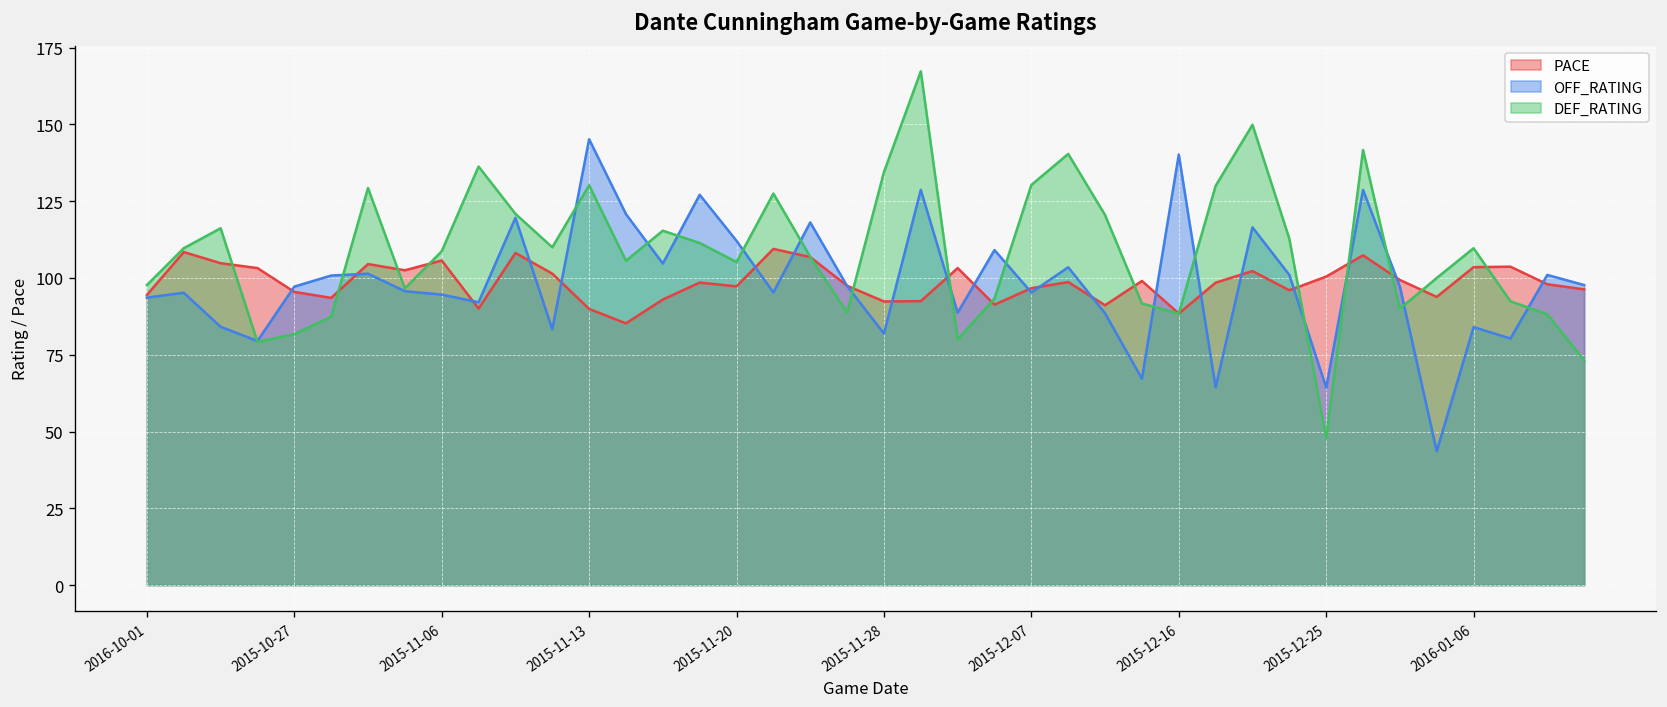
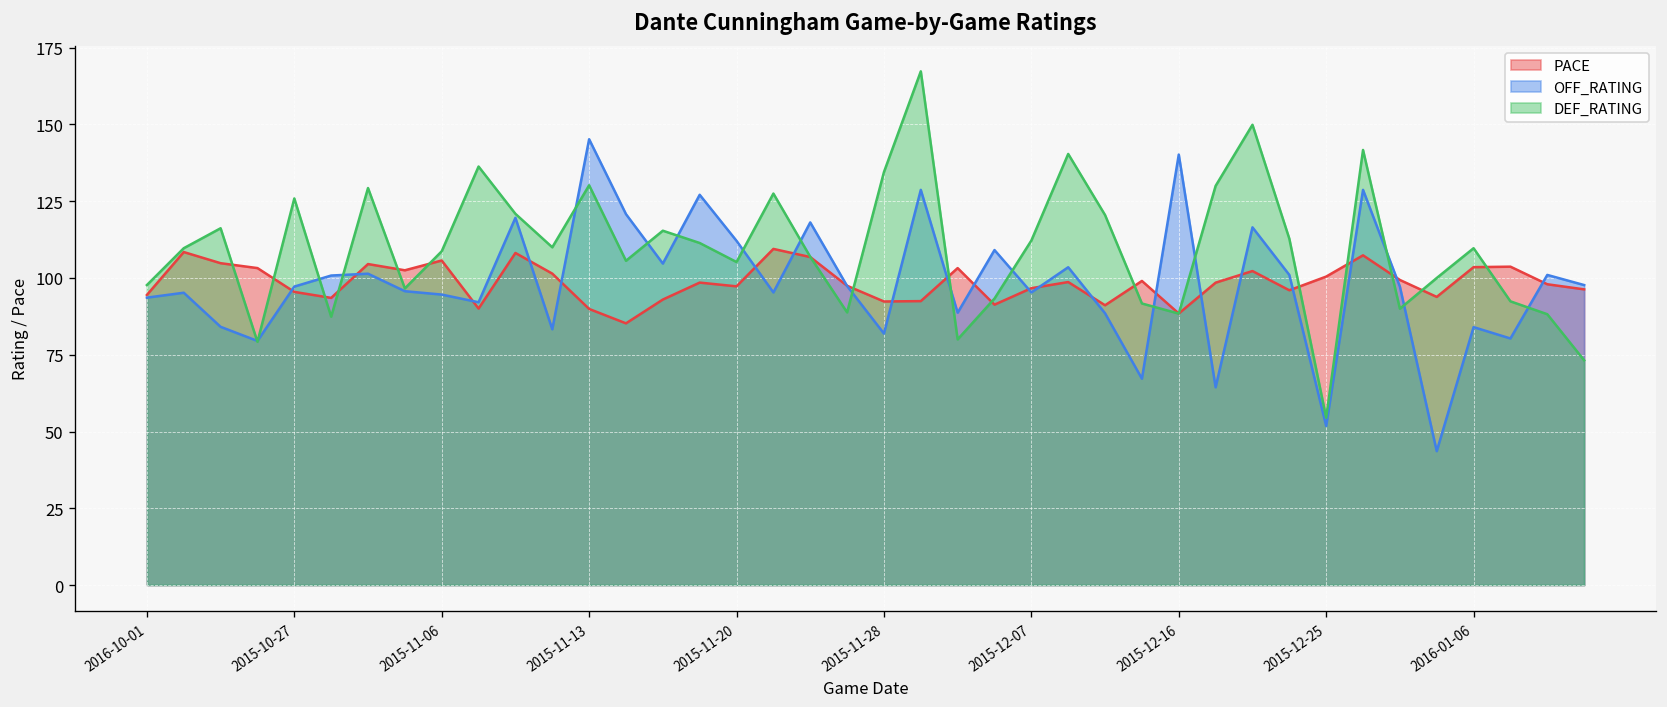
  {
    "PACE": {
      "2015-10-27": 95,
      "2015-11-06": 106,
      "2015-11-13": 90,
      "2015-11-20": 97,
      "2015-11-28": 92,
      "2015-12-07": 97,
      "2015-12-25": 100,
      "2016-01-06": 104
    },
    "OFF_RATING": {
      "2015-10-27": 97,
      "2015-11-06": 95,
      "2015-11-13": 145,
      "2015-11-20": 112,
      "2015-11-28": 82,
      "2015-12-07": 95,
      "2015-12-16": 140,
-     "2015-12-25": 64,
+     "2015-12-25": 52,
      "2016-01-06": 84
    },
    "DEF_RATING": {
      "2016-10-01": 98,
-     "2015-10-27": 82,
+     "2015-10-27": 126,
      "2015-11-06": 109,
      "2015-11-13": 130,
      "2015-11-20": 105,
      "2015-11-28": 135,
-     "2015-12-07": 130,
-     "2015-12-25": 48,
+     "2015-12-07": 112,
+     "2015-12-25": 55,
      "2016-01-06": 110
    }
  }
